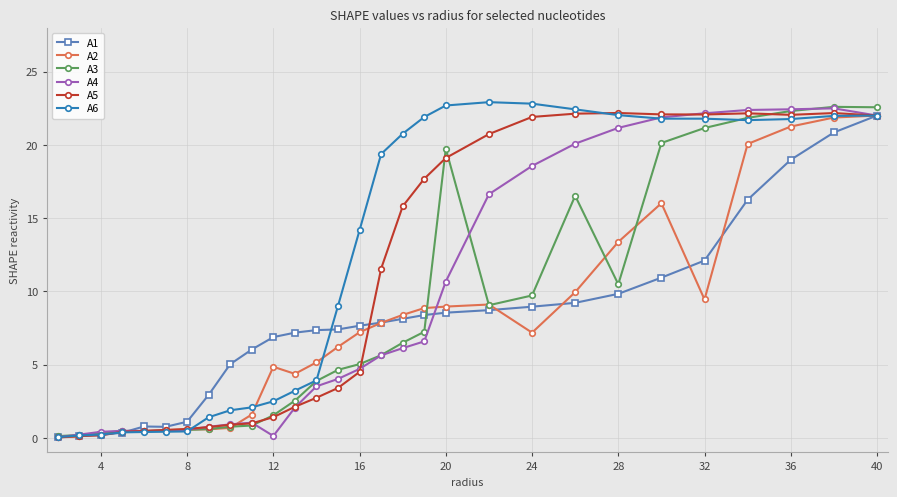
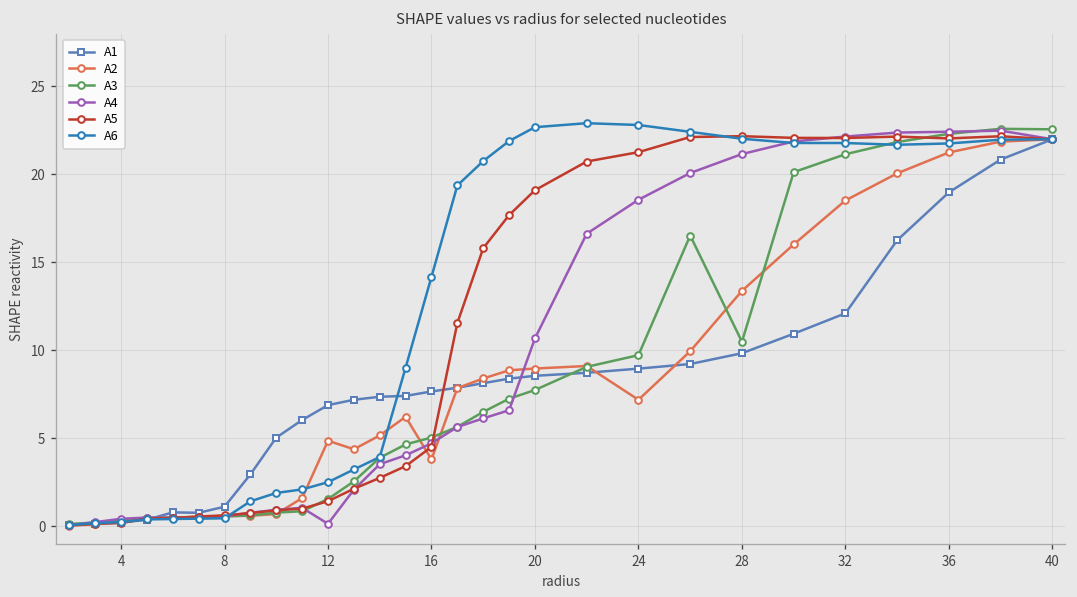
  {
    "A2": {
      "12": 4.8,
-     "16": 7.2,
+     "16": 3.8,
      "20": 9.0,
      "24": 7.2,
      "28": 13.4,
-     "32": 9.4,
+     "32": 18.5,
      "36": 21.2
    },
    "A3": {
      "16": 5.0,
-     "20": 19.7,
+     "20": 7.7,
      "24": 9.7,
      "28": 10.5,
      "32": 21.1,
      "40": 22.6
    },
    "A4": {
      "12": 0.1,
      "16": 4.7,
      "20": 10.7,
      "24": 18.6,
      "28": 21.2
    },
    "A5": {
      "16": 4.5,
      "20": 19.1,
-     "24": 21.9,
+     "24": 21.3,
      "36": 22.0
    }
  }
